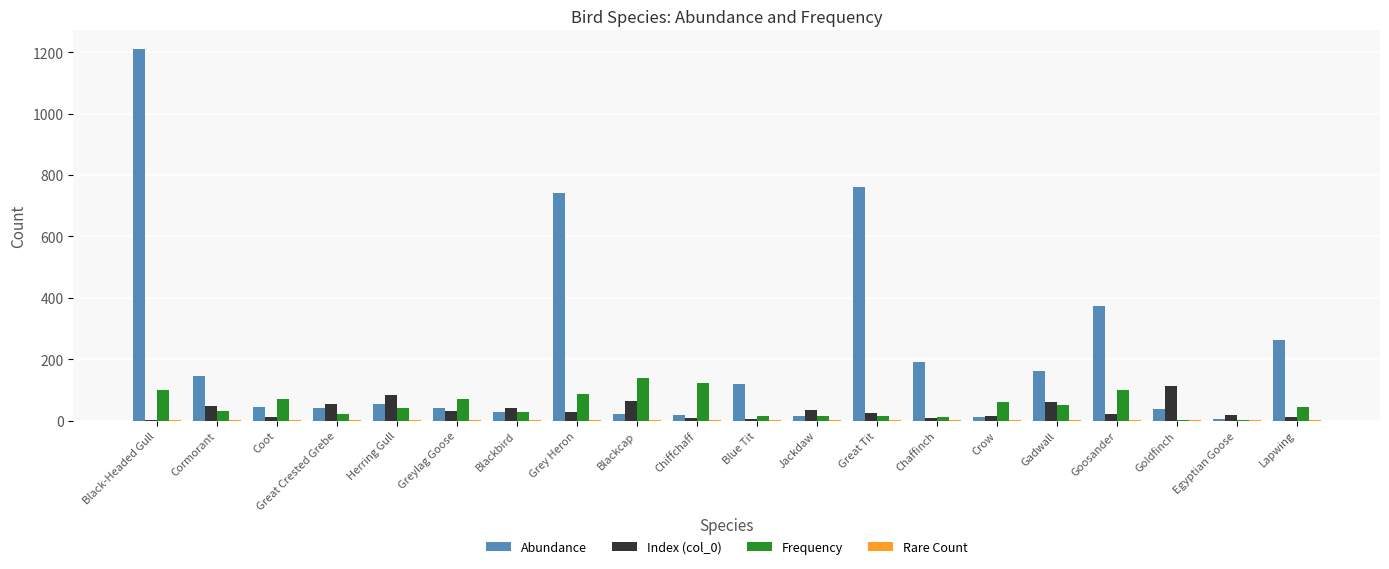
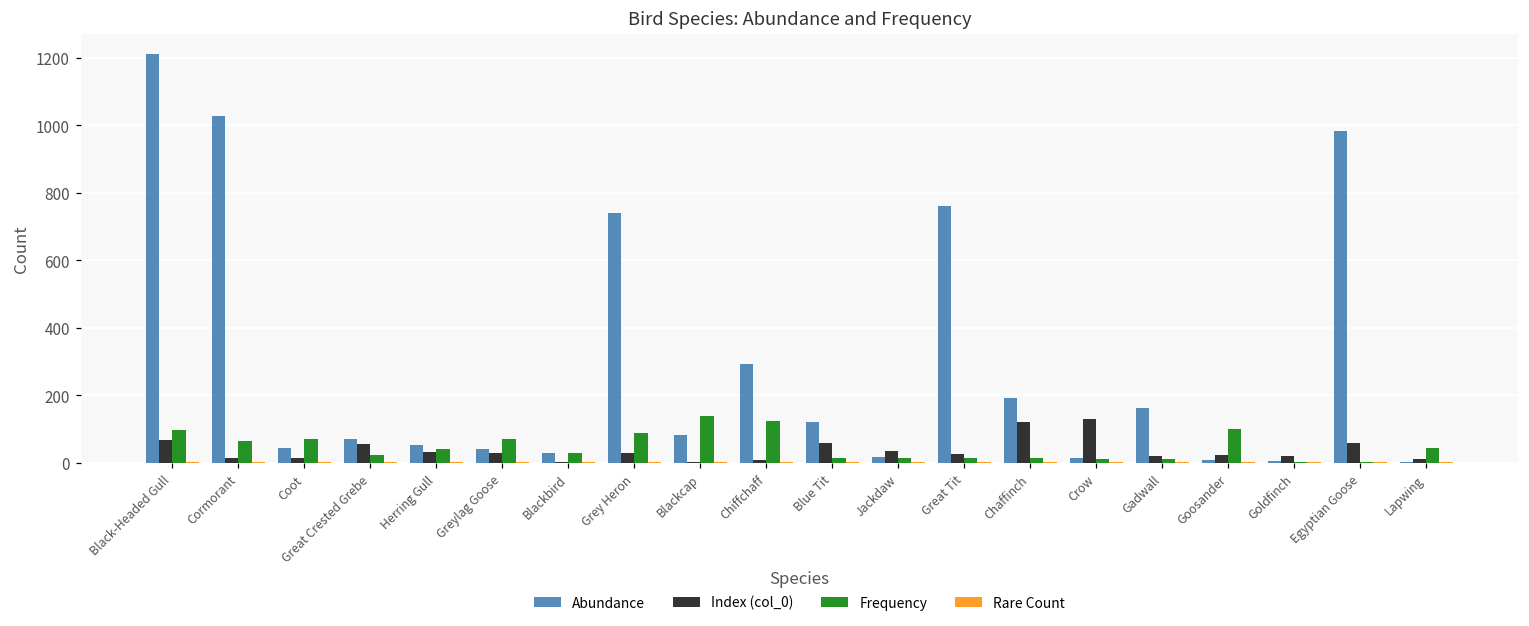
  {
    "Abundance": {
      "Black-Headed Gull": 1210,
-     "Cormorant": 150,
+     "Cormorant": 1030,
      "Coot": 40,
-     "Great Crested Grebe": 40,
+     "Great Crested Grebe": 70,
      "Herring Gull": 50,
      "Greylag Goose": 40,
      "Blackbird": 30,
      "Grey Heron": 740,
-     "Blackcap": 20,
-     "Chiffchaff": 20,
+     "Blackcap": 80,
+     "Chiffchaff": 290,
      "Blue Tit": 120,
      "Jackdaw": 20,
      "Great Tit": 760,
      "Chaffinch": 190,
      "Crow": 10,
      "Gadwall": 160,
-     "Goosander": 380,
-     "Goldfinch": 40,
-     "Egyptian Goose": 0,
-     "Lapwing": 260
+     "Goosander": 10,
+     "Goldfinch": 0,
+     "Egyptian Goose": 980,
+     "Lapwing": 0
    },
    "Index (col_0)": {
-     "Black-Headed Gull": 0,
-     "Cormorant": 50,
+     "Black-Headed Gull": 70,
+     "Cormorant": 10,
      "Coot": 10,
      "Great Crested Grebe": 60,
-     "Herring Gull": 80,
+     "Herring Gull": 30,
      "Greylag Goose": 30,
-     "Blackbird": 40,
+     "Blackbird": 0,
      "Grey Heron": 30,
-     "Blackcap": 70,
-     "Blue Tit": 0,
+     "Blackcap": 0,
+     "Blue Tit": 60,
      "Jackdaw": 40,
      "Great Tit": 30,
-     "Chaffinch": 10,
-     "Crow": 20,
-     "Gadwall": 60,
+     "Chaffinch": 120,
+     "Crow": 130,
+     "Gadwall": 20,
      "Goosander": 20,
-     "Goldfinch": 110,
-     "Egyptian Goose": 20,
+     "Goldfinch": 20,
+     "Egyptian Goose": 60,
      "Lapwing": 10
    },
    "Frequency": {
      "Black-Headed Gull": 100,
-     "Cormorant": 30,
+     "Cormorant": 60,
      "Coot": 70,
      "Great Crested Grebe": 20,
      "Herring Gull": 40,
      "Greylag Goose": 70,
      "Blackbird": 30,
      "Grey Heron": 90,
      "Blackcap": 140,
      "Chiffchaff": 120,
      "Blue Tit": 10,
      "Jackdaw": 20,
      "Great Tit": 20,
      "Chaffinch": 10,
-     "Crow": 60,
-     "Gadwall": 50,
+     "Crow": 10,
+     "Gadwall": 10,
      "Goosander": 100,
      "Lapwing": 40
    }
  }
